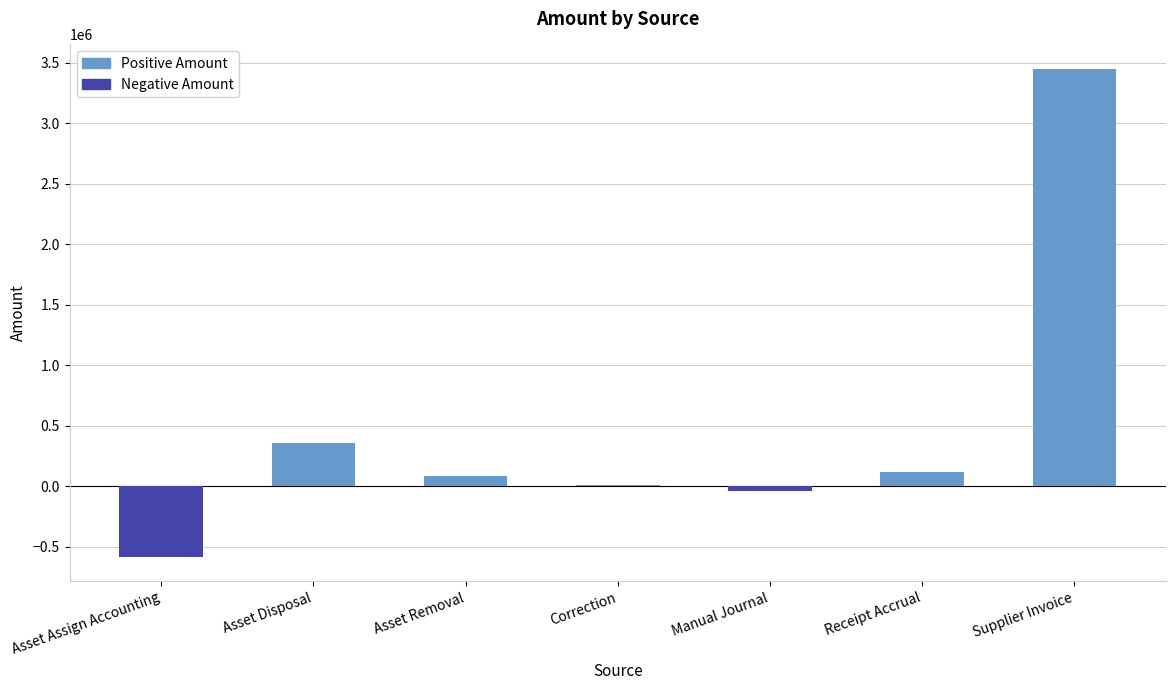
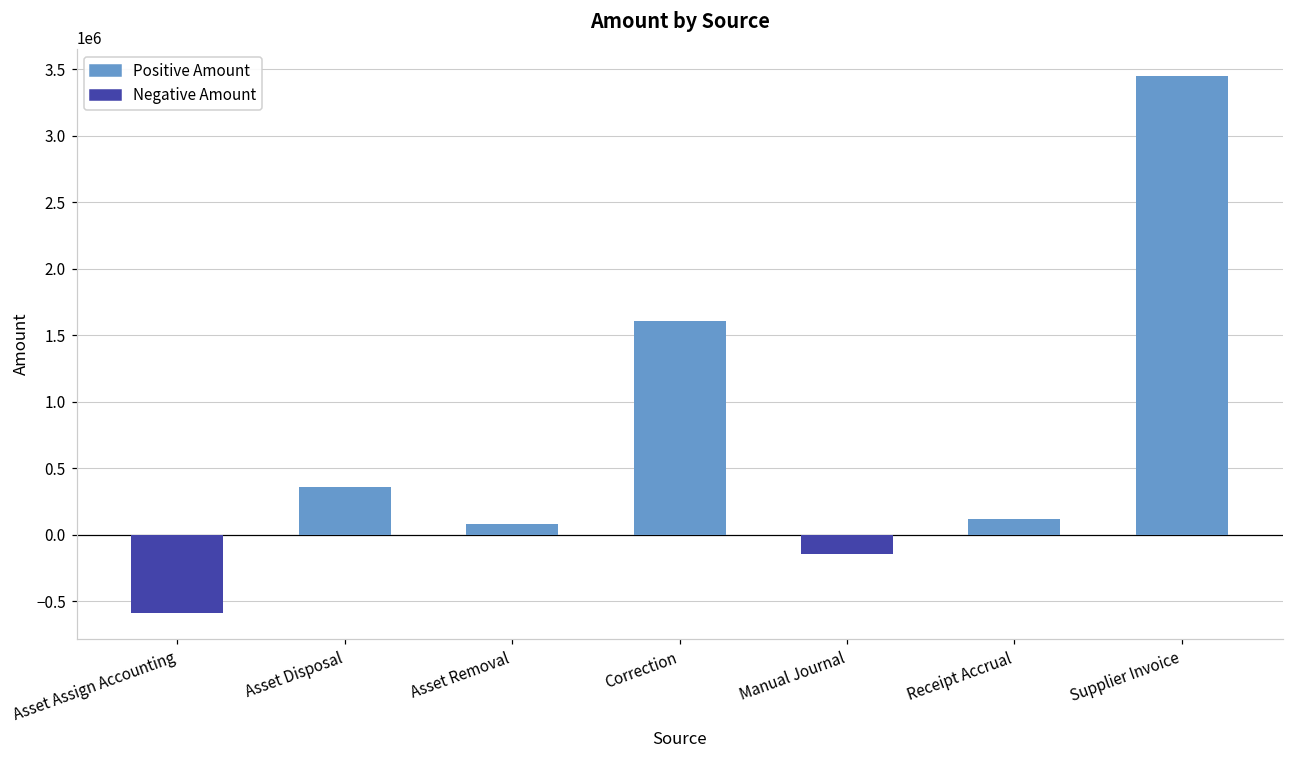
  {
    "Positive Amount": {
      "Asset Disposal": 360000,
      "Asset Removal": 80000,
-     "Correction": 10000,
+     "Correction": 1610000,
      "Receipt Accrual": 120000,
      "Supplier Invoice": 3450000
    },
    "Negative Amount": {
      "Asset Assign Accounting": -580000,
-     "Manual Journal": -40000
+     "Manual Journal": -140000
    }
  }
